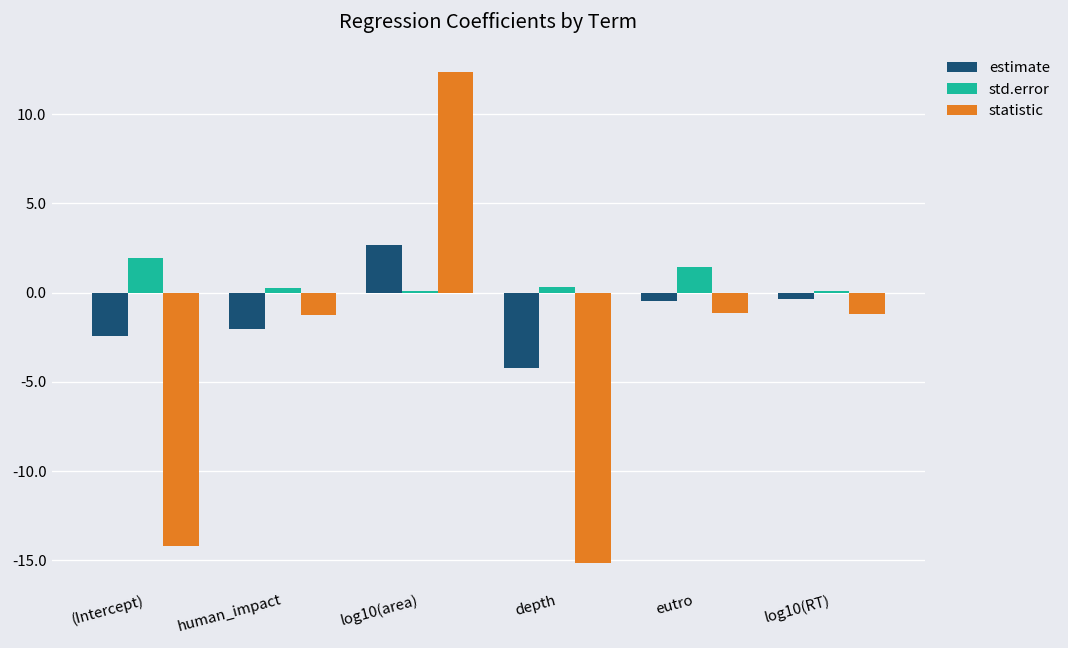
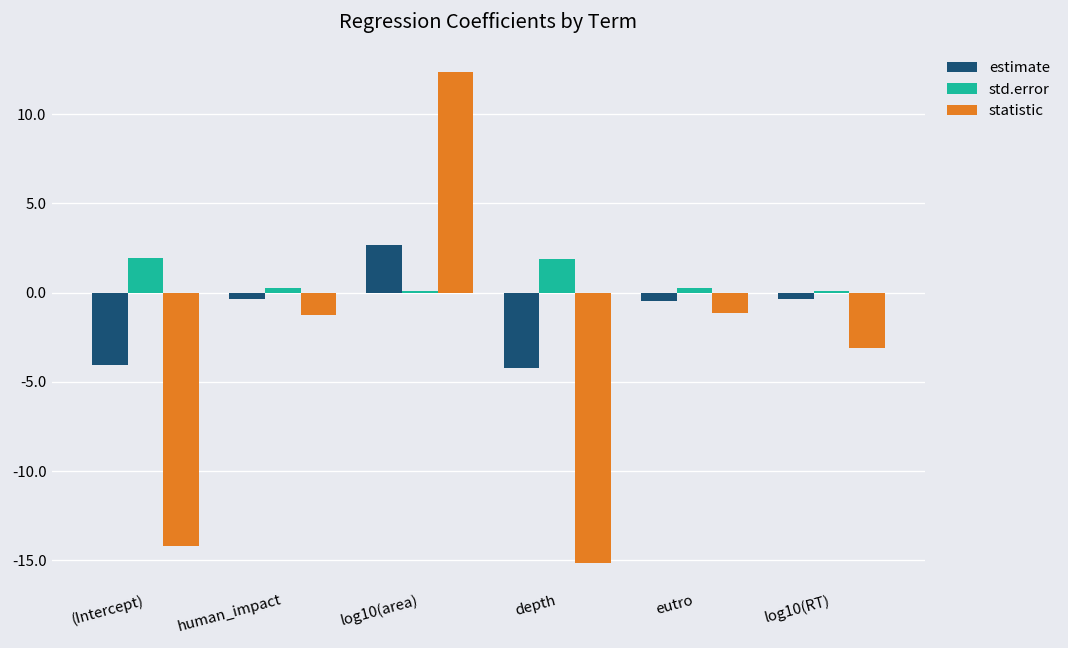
  {
    "estimate": {
-     "(Intercept)": -2.4,
-     "human_impact": -2.1,
+     "(Intercept)": -4.0,
+     "human_impact": -0.4,
      "log10(area)": 2.6,
      "depth": -4.2,
      "eutro": -0.5,
      "log10(RT)": -0.3
    },
    "std.error": {
      "(Intercept)": 1.9,
      "human_impact": 0.3,
-     "depth": 0.3,
-     "eutro": 1.5
+     "depth": 1.9,
+     "eutro": 0.3
    },
    "statistic": {
      "(Intercept)": -14.2,
      "human_impact": -1.2,
      "log10(area)": 12.4,
      "depth": -15.1,
      "eutro": -1.1,
-     "log10(RT)": -1.2
+     "log10(RT)": -3.1
    }
  }
